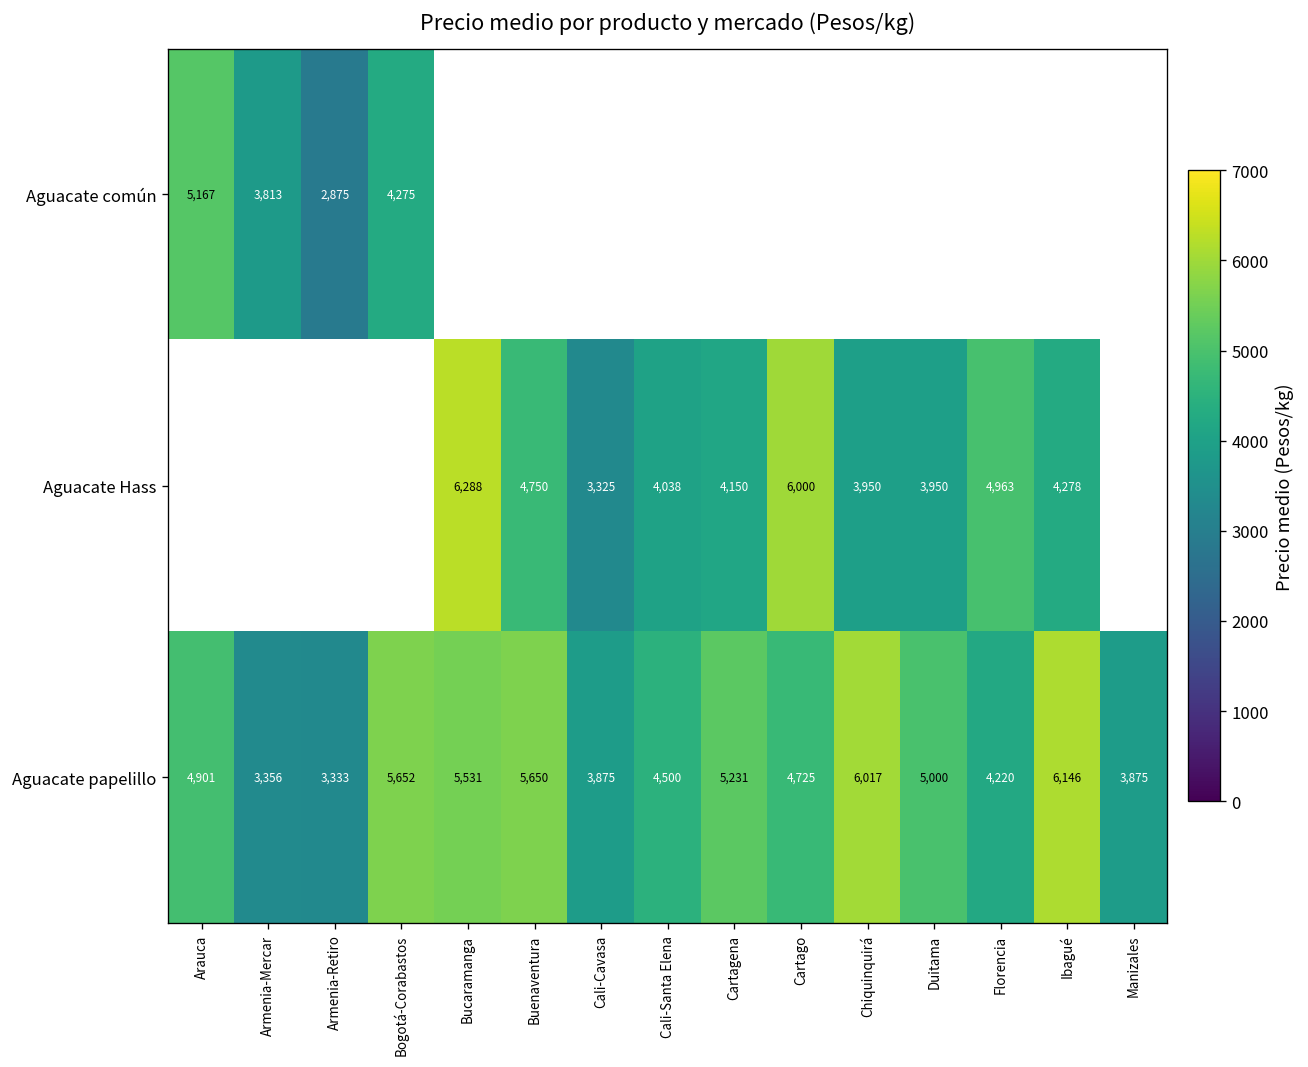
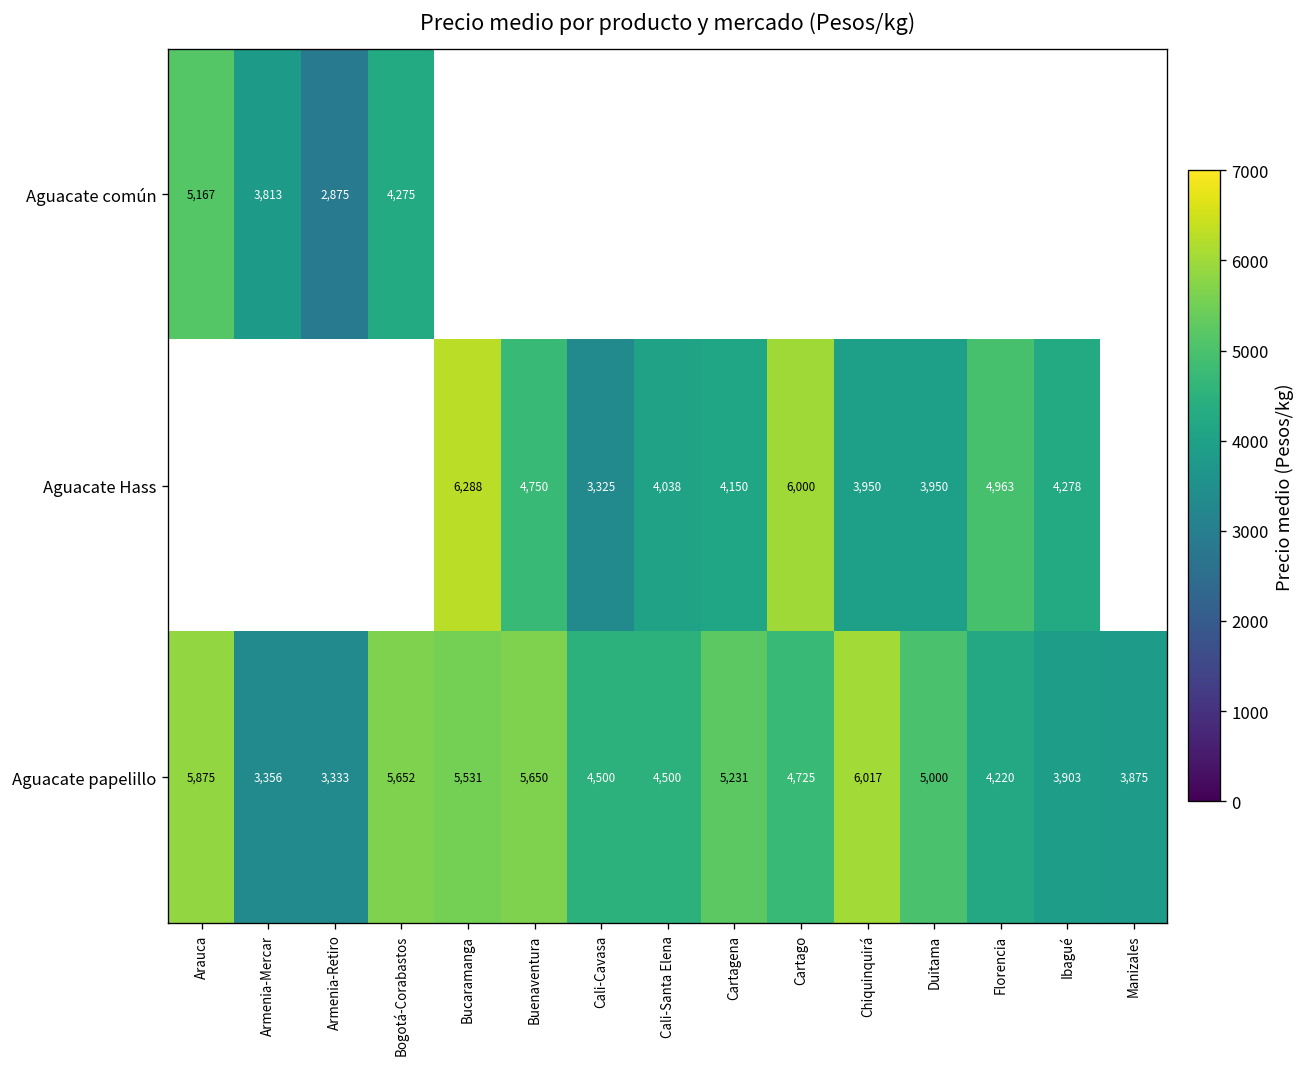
  {
    "Aguacate común": {
      "Arauca": "5,167",
      "Armenia-Mercar": "3,813",
      "Armenia-Retiro": "2,875",
      "Bogotá-Corabastos": "4,275"
    },
    "Aguacate Hass": {
      "Bucaramanga": "6,288",
      "Buenaventura": "4,750",
      "Cali-Cavasa": "3,325",
      "Cali-Santa Elena": "4,038",
      "Cartagena": "4,150",
      "Cartago": "6,000",
      "Chiquinquirá": "3,950",
      "Duitama": "3,950",
      "Florencia": "4,963",
      "Ibagué": "4,278"
    },
    "Aguacate papelillo": {
-     "Arauca": "4,901",
+     "Arauca": "5,875",
      "Armenia-Mercar": "3,356",
      "Armenia-Retiro": "3,333",
      "Bogotá-Corabastos": "5,652",
      "Bucaramanga": "5,531",
      "Buenaventura": "5,650",
-     "Cali-Cavasa": "3,875",
+     "Cali-Cavasa": "4,500",
      "Cali-Santa Elena": "4,500",
      "Cartagena": "5,231",
      "Cartago": "4,725",
      "Chiquinquirá": "6,017",
      "Duitama": "5,000",
      "Florencia": "4,220",
-     "Ibagué": "6,146",
+     "Ibagué": "3,903",
      "Manizales": "3,875"
    }
  }
